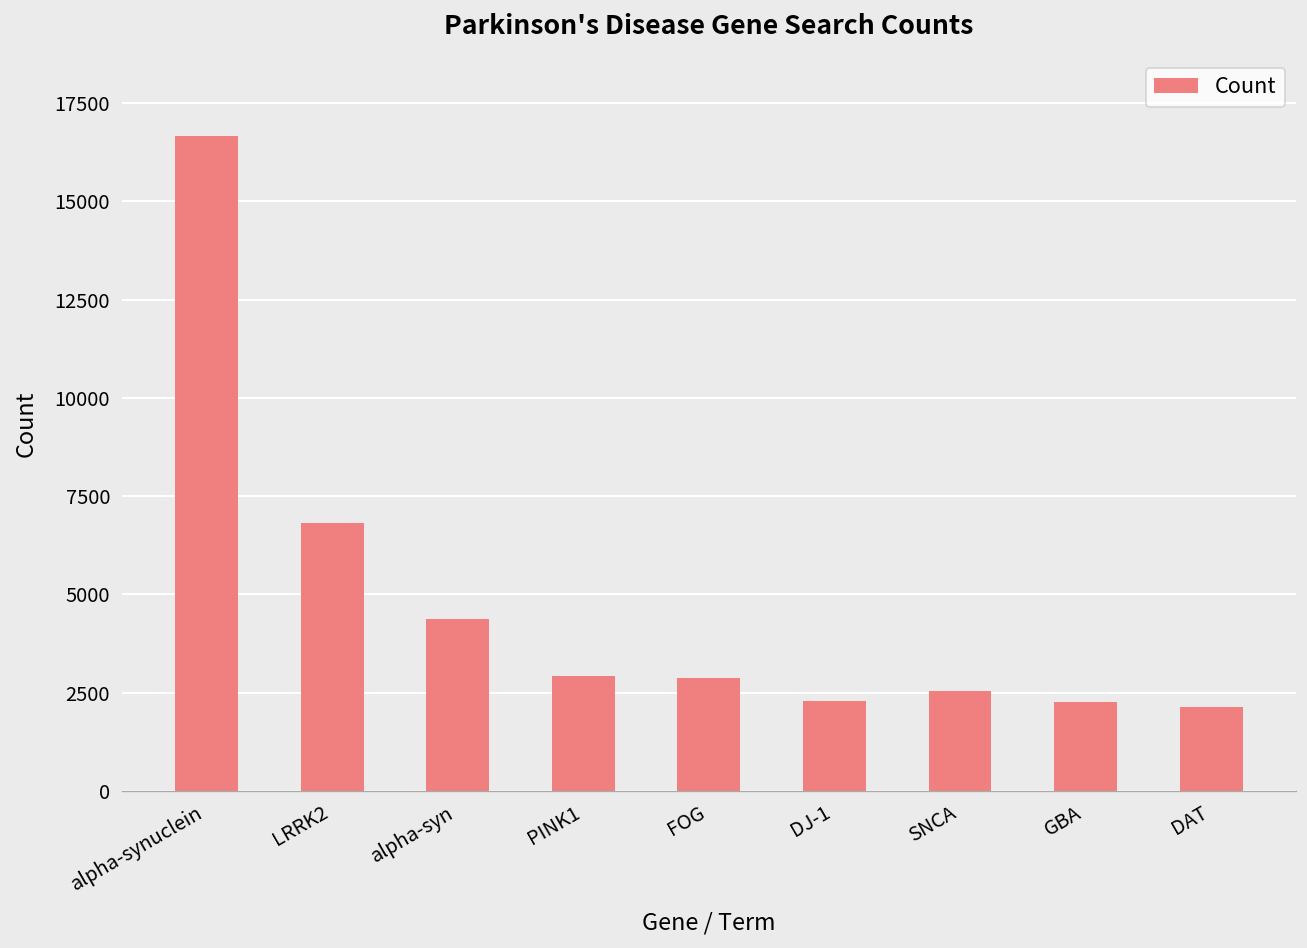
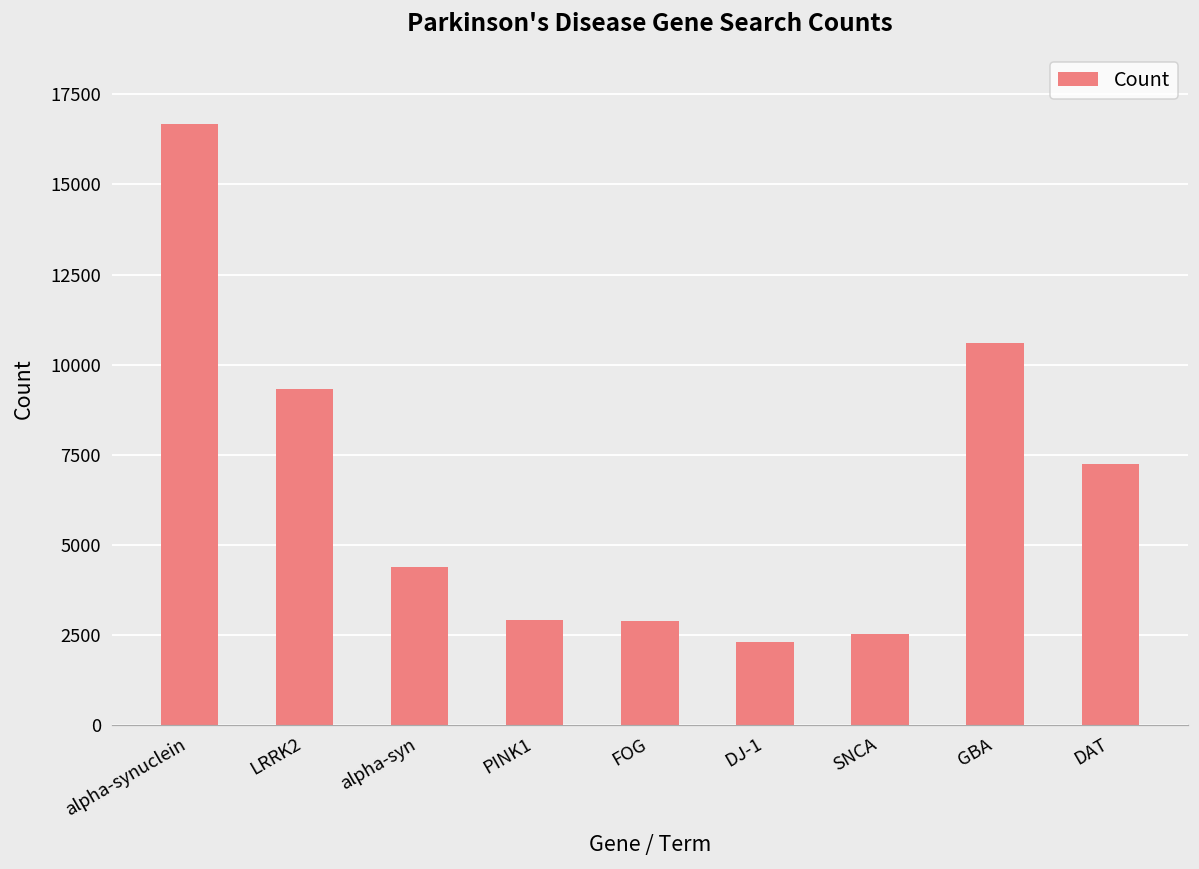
  {
    "alpha-synuclein": 16700,
-   "LRRK2": 6800,
+   "LRRK2": 9300,
    "alpha-syn": 4400,
    "PINK1": 2900,
    "FOG": 2900,
    "DJ-1": 2300,
    "SNCA": 2500,
-   "GBA": 2300,
-   "DAT": 2100
+   "GBA": 10600,
+   "DAT": 7200
  }
